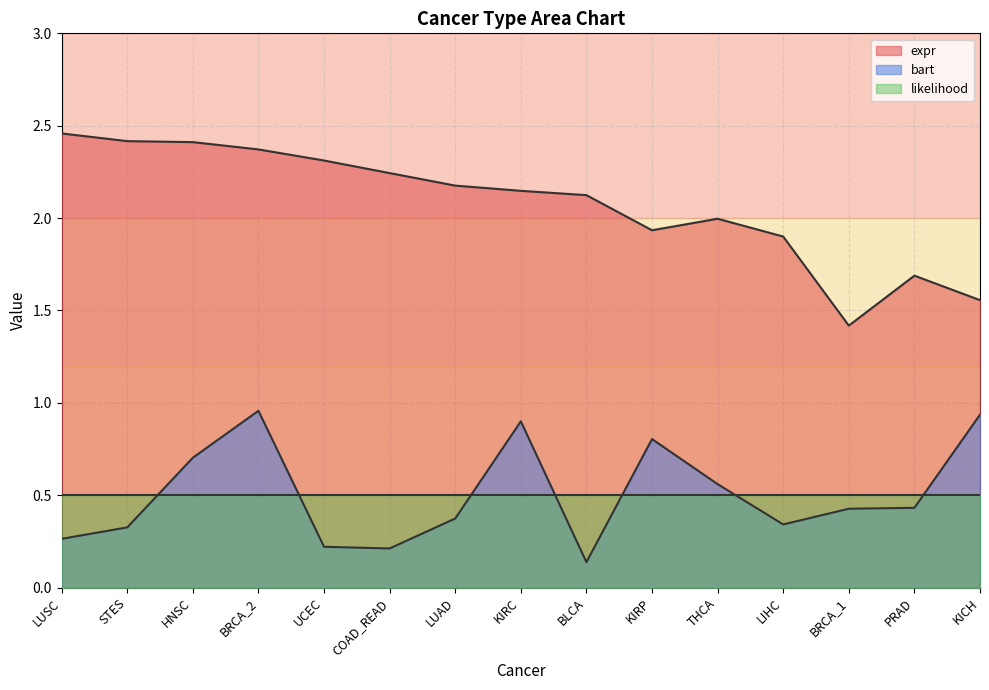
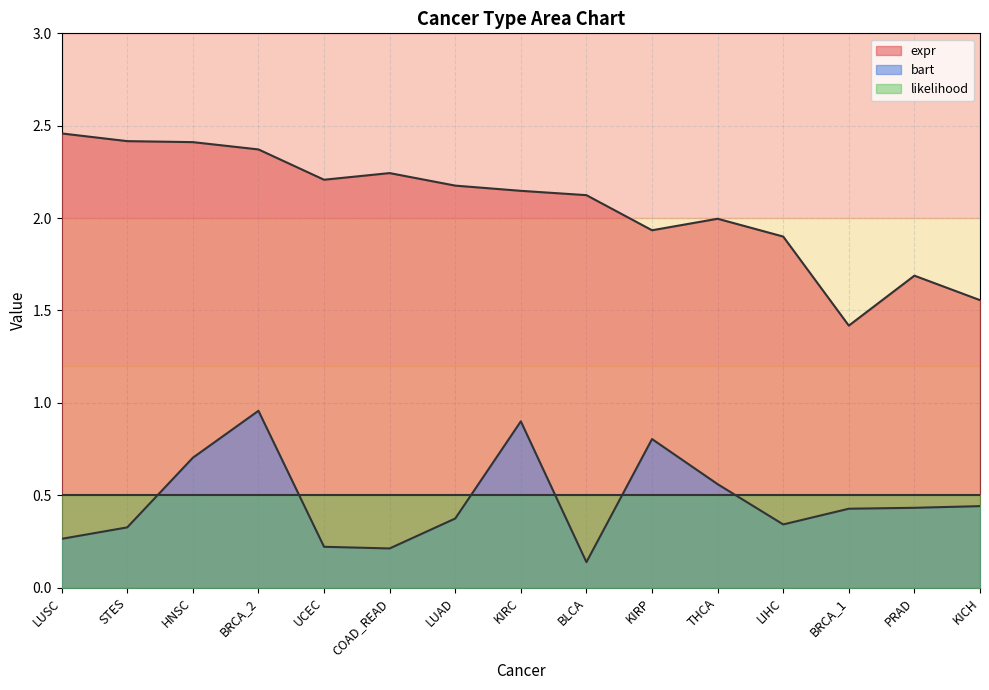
  {
    "expr": {
      "LUSC": 2.46,
      "STES": 2.42,
      "HNSC": 2.41,
      "BRCA_2": 2.37,
-     "UCEC": 2.31,
+     "UCEC": 2.21,
      "COAD_READ": 2.24,
      "LUAD": 2.18,
      "KIRC": 2.15,
      "BLCA": 2.12,
      "KIRP": 1.93,
      "THCA": 2.00,
      "LIHC": 1.90,
      "BRCA_1": 1.42,
      "PRAD": 1.69,
      "KICH": 1.56
    },
    "bart": {
      "LUSC": 0.26,
      "STES": 0.33,
      "HNSC": 0.70,
      "BRCA_2": 0.96,
      "UCEC": 0.22,
      "COAD_READ": 0.21,
      "LUAD": 0.37,
      "KIRC": 0.90,
      "BLCA": 0.14,
      "KIRP": 0.80,
      "THCA": 0.56,
      "LIHC": 0.34,
      "BRCA_1": 0.43,
      "PRAD": 0.43,
-     "KICH": 0.94
+     "KICH": 0.44
    },
    "likelihood": {
      "LUSC": 0.50,
      "STES": 0.50,
      "HNSC": 0.50,
      "BRCA_2": 0.50,
      "UCEC": 0.50,
      "COAD_READ": 0.50,
      "LUAD": 0.50,
      "KIRC": 0.50,
      "BLCA": 0.50,
      "KIRP": 0.50,
      "THCA": 0.50,
      "LIHC": 0.50,
      "BRCA_1": 0.50,
      "PRAD": 0.50,
      "KICH": 0.50
    }
  }
